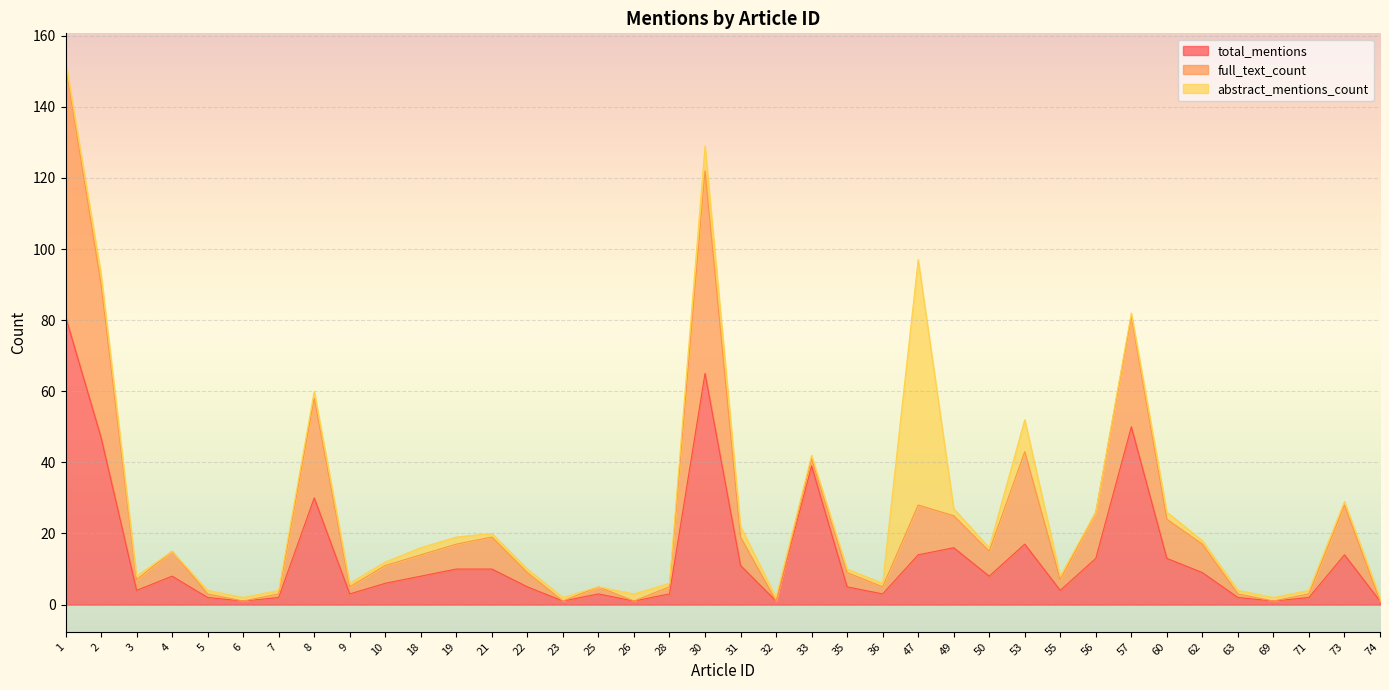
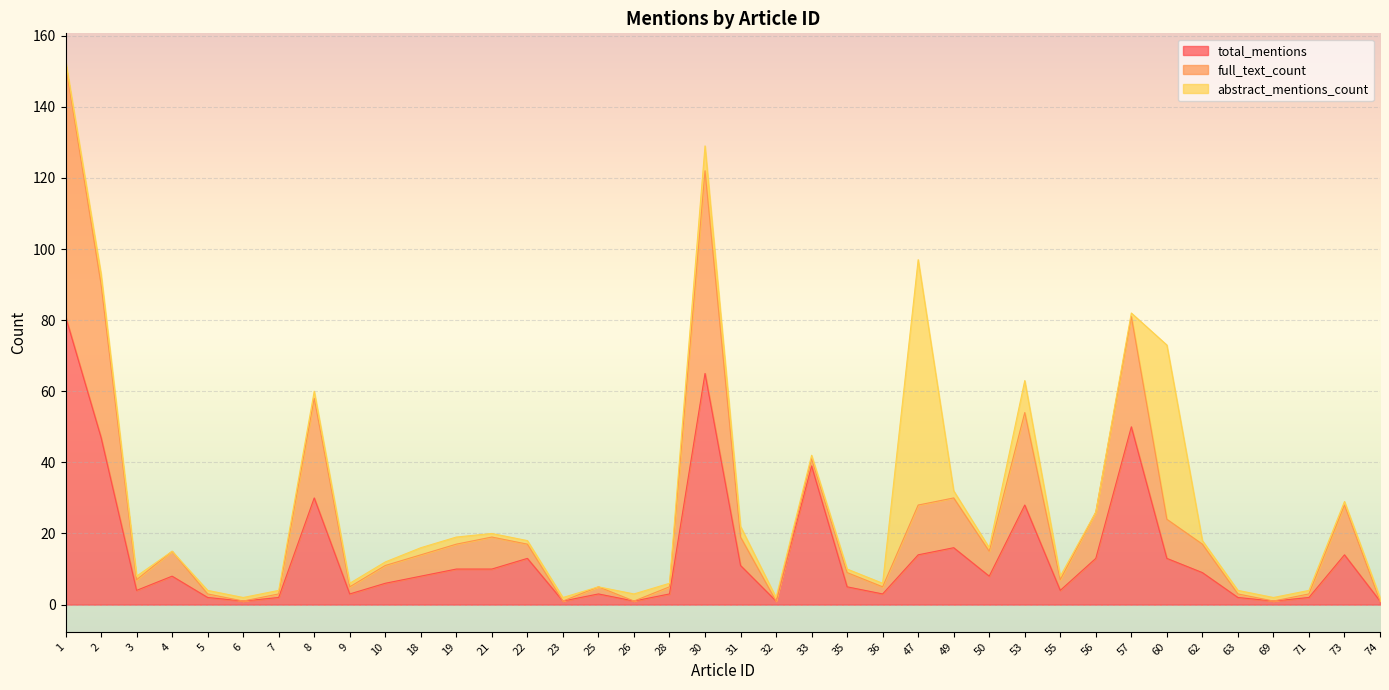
  {
    "total_mentions": {
      "1": 81,
      "2": 47,
      "3": 4,
      "4": 8,
      "5": 2,
      "7": 2,
      "8": 30,
      "9": 3,
      "10": 6,
      "18": 8,
      "19": 10,
      "21": 10,
-     "22": 5,
+     "22": 13,
      "25": 3,
      "28": 3,
      "30": 65,
      "31": 11,
      "33": 39,
      "35": 5,
      "36": 3,
      "47": 14,
      "49": 16,
      "50": 8,
-     "53": 17,
+     "53": 28,
      "55": 4,
      "56": 13,
      "57": 50,
      "60": 13,
      "62": 9,
      "63": 2,
      "71": 2,
      "73": 14
    },
    "full_text_count": {
      "1": 71,
      "2": 43,
      "3": 3,
      "5": 1,
      "7": 1,
      "8": 28,
      "9": 2,
      "10": 5,
      "18": 6,
      "19": 7,
      "21": 9,
      "22": 4,
      "28": 2,
      "30": 57,
      "31": 8,
      "33": 2,
      "35": 4,
      "36": 2,
      "47": 14,
-     "49": 9,
+     "49": 14,
      "50": 7,
      "53": 26,
      "55": 3,
      "57": 31,
      "60": 11,
      "62": 8,
      "63": 1,
      "71": 1,
      "73": 14
    },
    "abstract_mentions_count": {
      "1": 1,
      "2": 3,
      "3": 1,
      "5": 1,
      "6": 1,
      "7": 1,
      "8": 2,
      "9": 1,
      "10": 1,
      "18": 2,
      "19": 2,
      "21": 1,
      "22": 1,
      "23": 1,
      "26": 2,
      "28": 1,
      "30": 7,
      "31": 3,
      "32": 1,
      "33": 1,
      "35": 1,
      "36": 1,
      "47": 69,
      "49": 2,
      "50": 1,
      "53": 9,
      "55": 1,
      "57": 1,
-     "60": 2,
+     "60": 49,
      "62": 1,
      "63": 1,
      "69": 1,
      "71": 1,
      "73": 1,
      "74": 1
    }
  }
